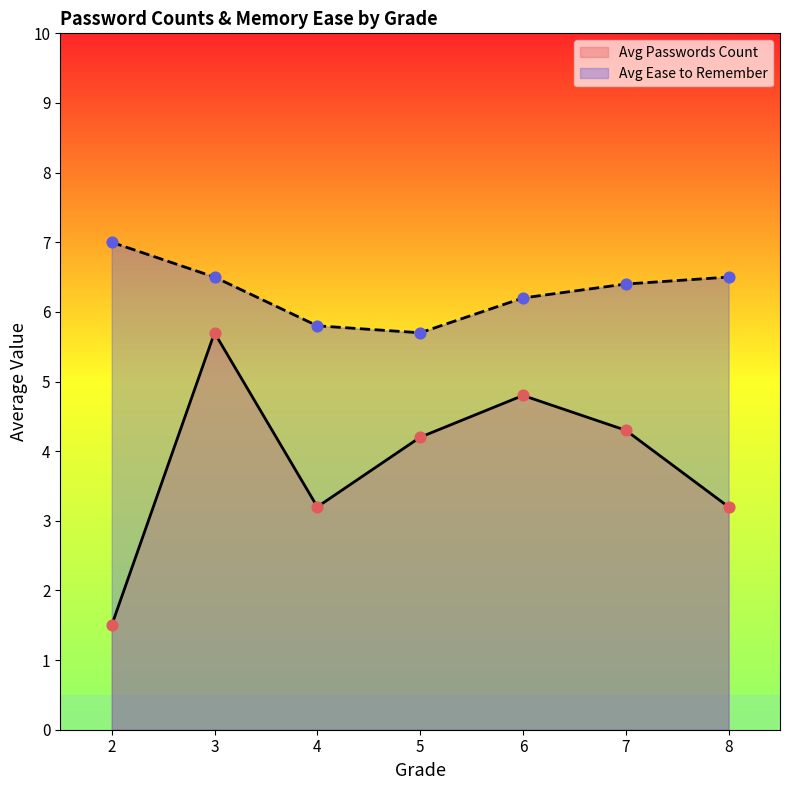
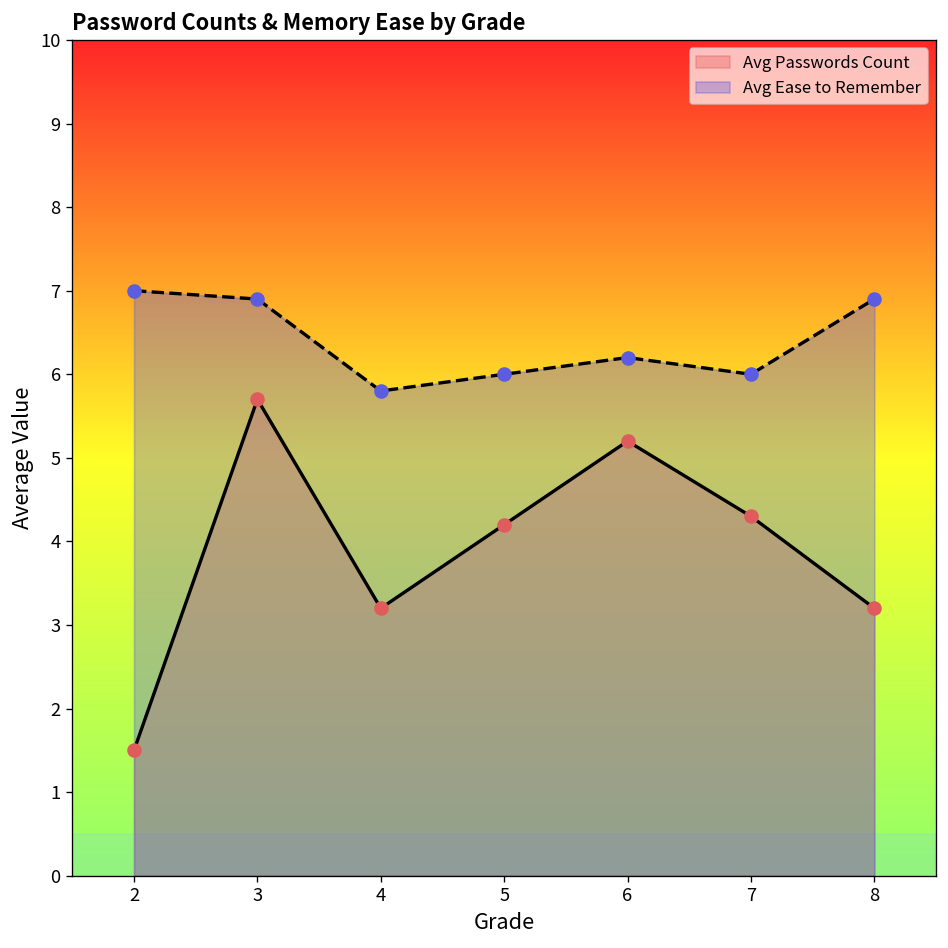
  {
    "Avg Passwords Count": {
      "2": 1.5,
      "3": 5.7,
      "4": 3.2,
      "5": 4.2,
-     "6": 4.8,
+     "6": 5.2,
      "7": 4.3,
      "8": 3.2
    },
    "Avg Ease to Remember": {
      "2": 7.0,
-     "3": 6.5,
+     "3": 6.9,
      "4": 5.8,
-     "5": 5.7,
+     "5": 6.0,
      "6": 6.2,
-     "7": 6.4,
-     "8": 6.5
+     "7": 6.0,
+     "8": 6.9
    }
  }
